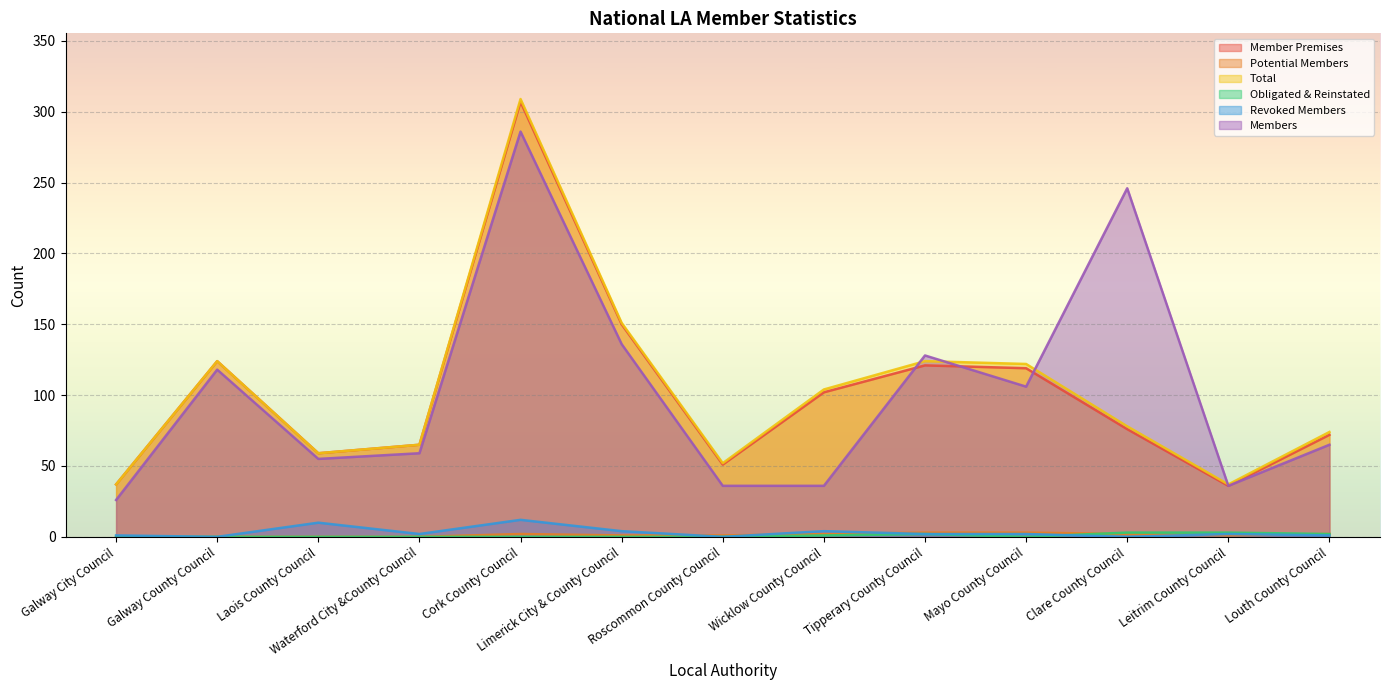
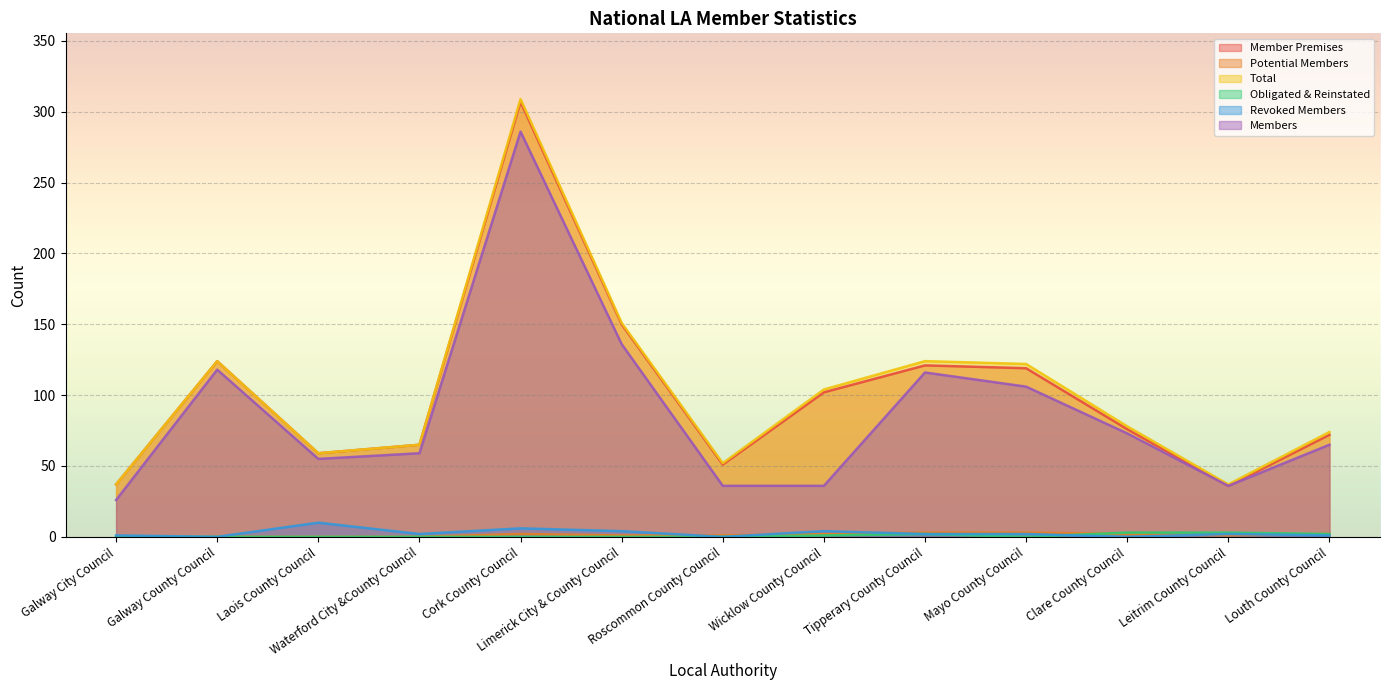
  {
    "Obligated & Reinstated": {
      "Cork County Council": 0,
      "Mayo County Council": 0
    },
    "Revoked Members": {
      "Laois County Council": 10,
      "Waterford City &County Council": 2,
-     "Cork County Council": 12,
+     "Cork County Council": 6,
      "Limerick City & County Council": 4,
      "Wicklow County Council": 4,
      "Clare County Council": 0
    },
    "Members": {
      "Galway City Council": 26,
      "Galway County Council": 118,
      "Laois County Council": 55,
      "Waterford City &County Council": 59,
      "Cork County Council": 286,
      "Limerick City & County Council": 136,
      "Roscommon County Council": 36,
      "Wicklow County Council": 36,
-     "Tipperary County Council": 128,
+     "Tipperary County Council": 116,
      "Mayo County Council": 106,
-     "Clare County Council": 246,
+     "Clare County Council": 73,
      "Louth County Council": 65
    }
  }
